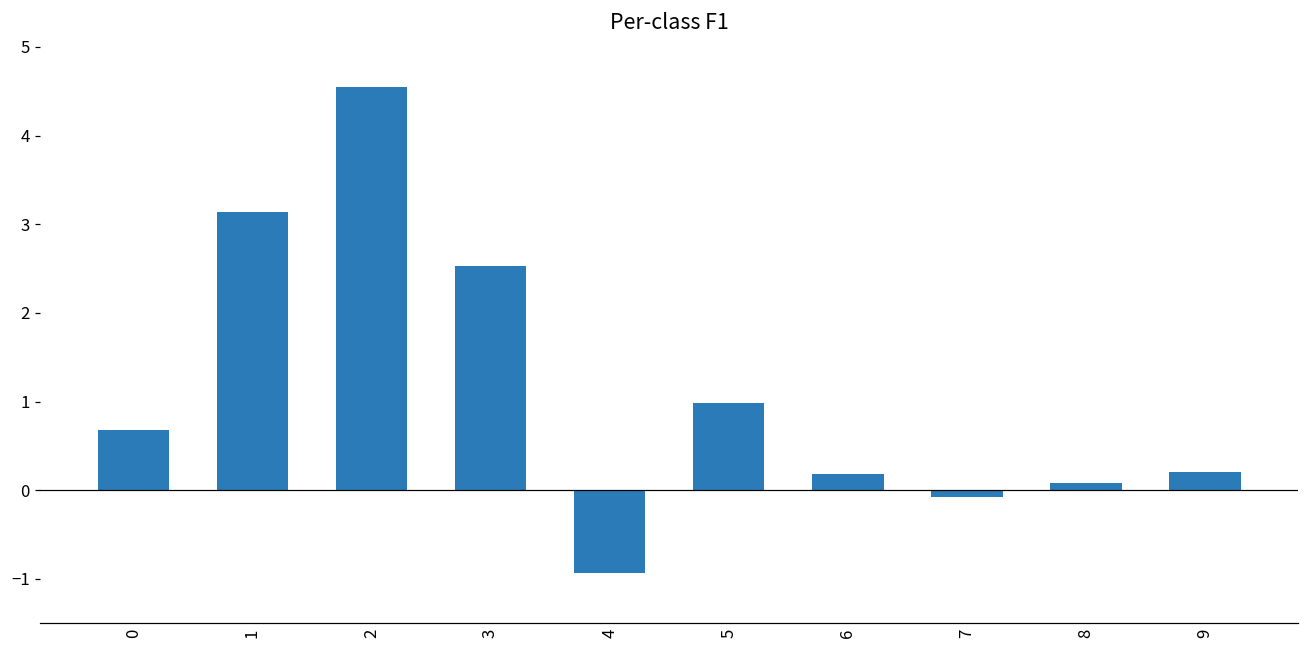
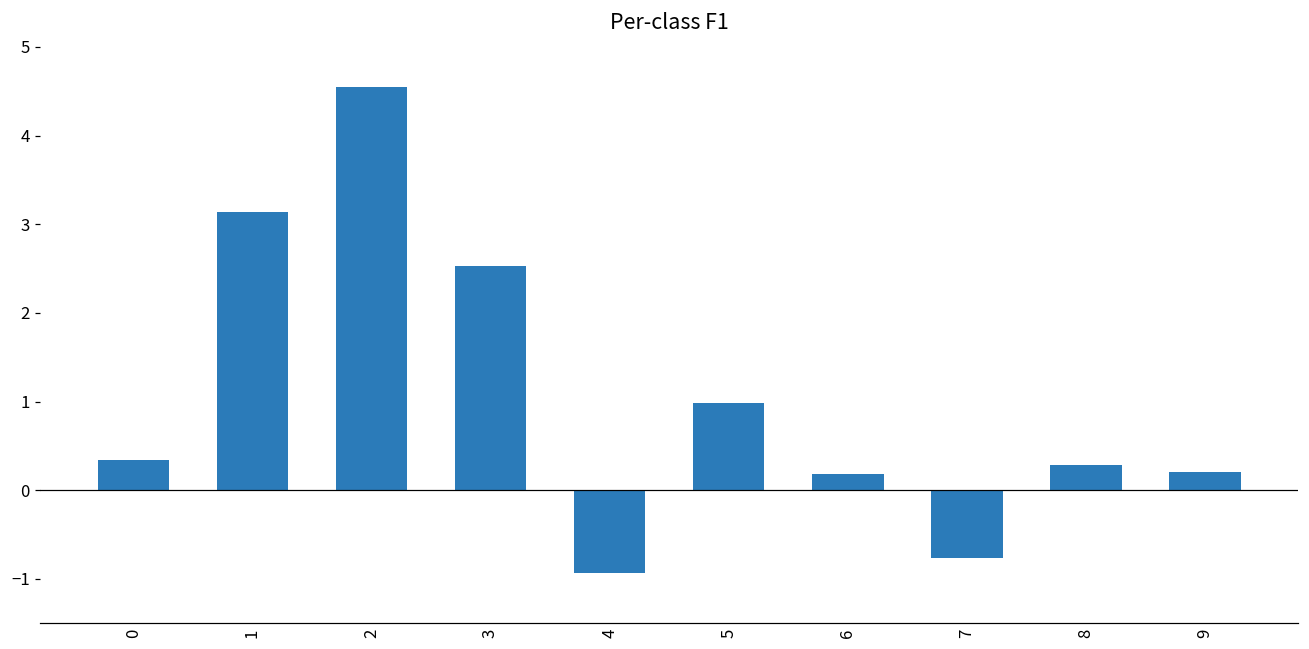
  {
-   "0": 0.7,
+   "0": 0.3,
    "1": 3.1,
    "2": 4.5,
    "3": 2.5,
    "4": -0.9,
    "5": 1.0,
    "6": 0.2,
-   "7": -0.1,
-   "8": 0.1,
+   "7": -0.8,
+   "8": 0.3,
    "9": 0.2
  }
